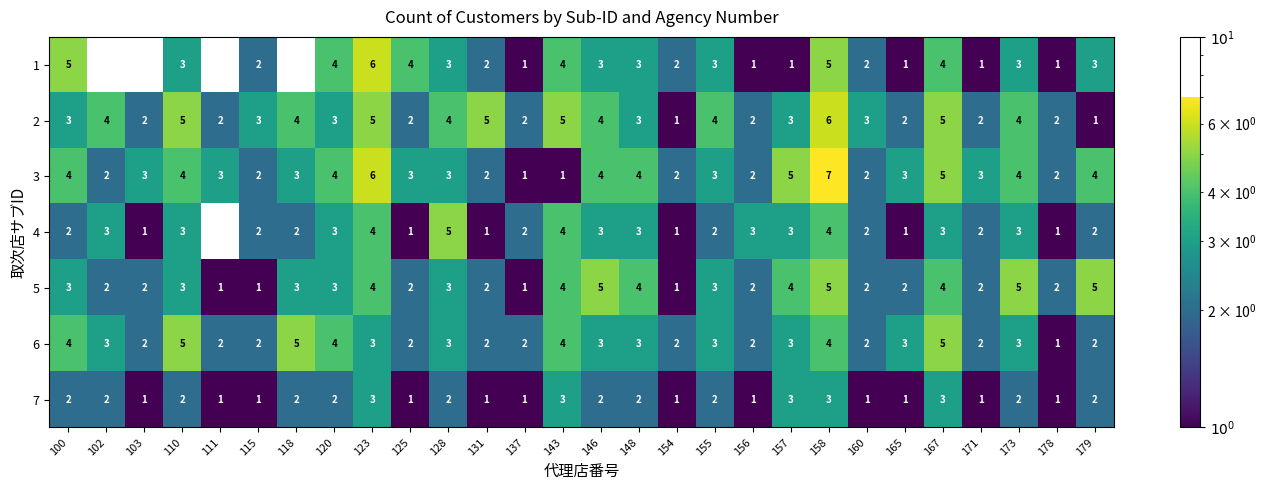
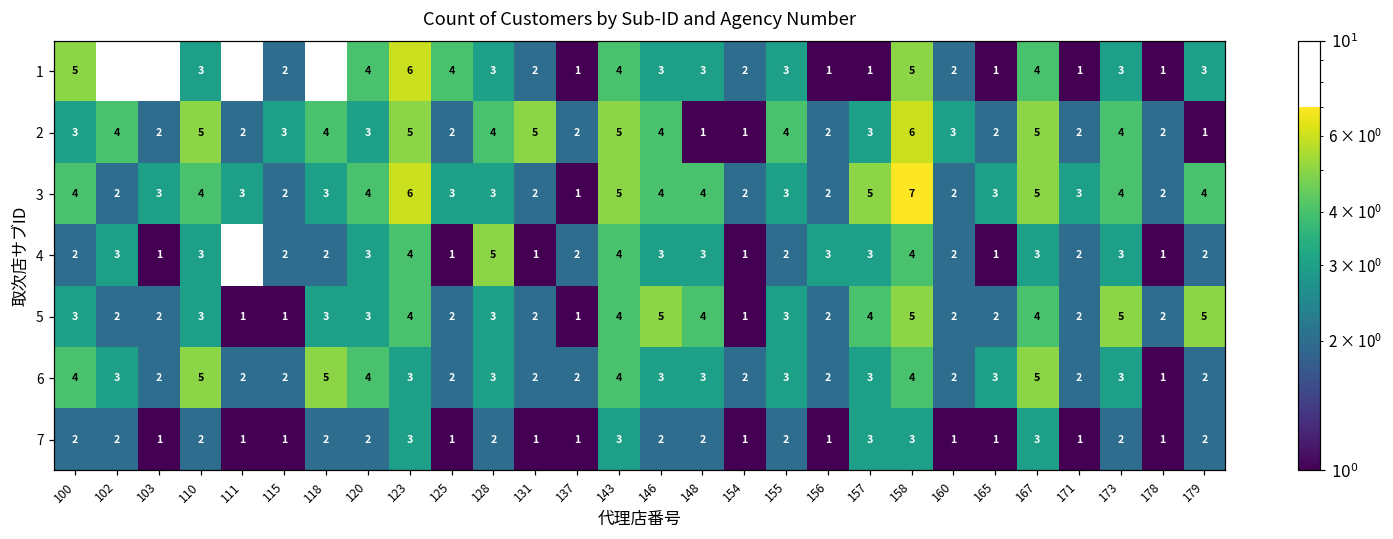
  {
    "1": {
      "100": 5,
      "110": 3,
      "115": 2,
      "120": 4,
      "123": 6,
      "125": 4,
      "128": 3,
      "131": 2,
      "137": 1,
      "143": 4,
      "146": 3,
      "148": 3,
      "154": 2,
      "155": 3,
      "156": 1,
      "157": 1,
      "158": 5,
      "160": 2,
      "165": 1,
      "167": 4,
      "171": 1,
      "173": 3,
      "178": 1,
      "179": 3
    },
    "2": {
      "100": 3,
      "102": 4,
      "103": 2,
      "110": 5,
      "111": 2,
      "115": 3,
      "118": 4,
      "120": 3,
      "123": 5,
      "125": 2,
      "128": 4,
      "131": 5,
      "137": 2,
      "143": 5,
      "146": 4,
-     "148": 3,
+     "148": 1,
      "154": 1,
      "155": 4,
      "156": 2,
      "157": 3,
      "158": 6,
      "160": 3,
      "165": 2,
      "167": 5,
      "171": 2,
      "173": 4,
      "178": 2,
      "179": 1
    },
    "3": {
      "100": 4,
      "102": 2,
      "103": 3,
      "110": 4,
      "111": 3,
      "115": 2,
      "118": 3,
      "120": 4,
      "123": 6,
      "125": 3,
      "128": 3,
      "131": 2,
      "137": 1,
-     "143": 1,
+     "143": 5,
      "146": 4,
      "148": 4,
      "154": 2,
      "155": 3,
      "156": 2,
      "157": 5,
      "158": 7,
      "160": 2,
      "165": 3,
      "167": 5,
      "171": 3,
      "173": 4,
      "178": 2,
      "179": 4
    },
    "4": {
      "100": 2,
      "102": 3,
      "103": 1,
      "110": 3,
      "115": 2,
      "118": 2,
      "120": 3,
      "123": 4,
      "125": 1,
      "128": 5,
      "131": 1,
      "137": 2,
      "143": 4,
      "146": 3,
      "148": 3,
      "154": 1,
      "155": 2,
      "156": 3,
      "157": 3,
      "158": 4,
      "160": 2,
      "165": 1,
      "167": 3,
      "171": 2,
      "173": 3,
      "178": 1,
      "179": 2
    },
    "5": {
      "100": 3,
      "102": 2,
      "103": 2,
      "110": 3,
      "111": 1,
      "115": 1,
      "118": 3,
      "120": 3,
      "123": 4,
      "125": 2,
      "128": 3,
      "131": 2,
      "137": 1,
      "143": 4,
      "146": 5,
      "148": 4,
      "154": 1,
      "155": 3,
      "156": 2,
      "157": 4,
      "158": 5,
      "160": 2,
      "165": 2,
      "167": 4,
      "171": 2,
      "173": 5,
      "178": 2,
      "179": 5
    },
    "6": {
      "100": 4,
      "102": 3,
      "103": 2,
      "110": 5,
      "111": 2,
      "115": 2,
      "118": 5,
      "120": 4,
      "123": 3,
      "125": 2,
      "128": 3,
      "131": 2,
      "137": 2,
      "143": 4,
      "146": 3,
      "148": 3,
      "154": 2,
      "155": 3,
      "156": 2,
      "157": 3,
      "158": 4,
      "160": 2,
      "165": 3,
      "167": 5,
      "171": 2,
      "173": 3,
      "178": 1,
      "179": 2
    },
    "7": {
      "100": 2,
      "102": 2,
      "103": 1,
      "110": 2,
      "111": 1,
      "115": 1,
      "118": 2,
      "120": 2,
      "123": 3,
      "125": 1,
      "128": 2,
      "131": 1,
      "137": 1,
      "143": 3,
      "146": 2,
      "148": 2,
      "154": 1,
      "155": 2,
      "156": 1,
      "157": 3,
      "158": 3,
      "160": 1,
      "165": 1,
      "167": 3,
      "171": 1,
      "173": 2,
      "178": 1,
      "179": 2
    }
  }
